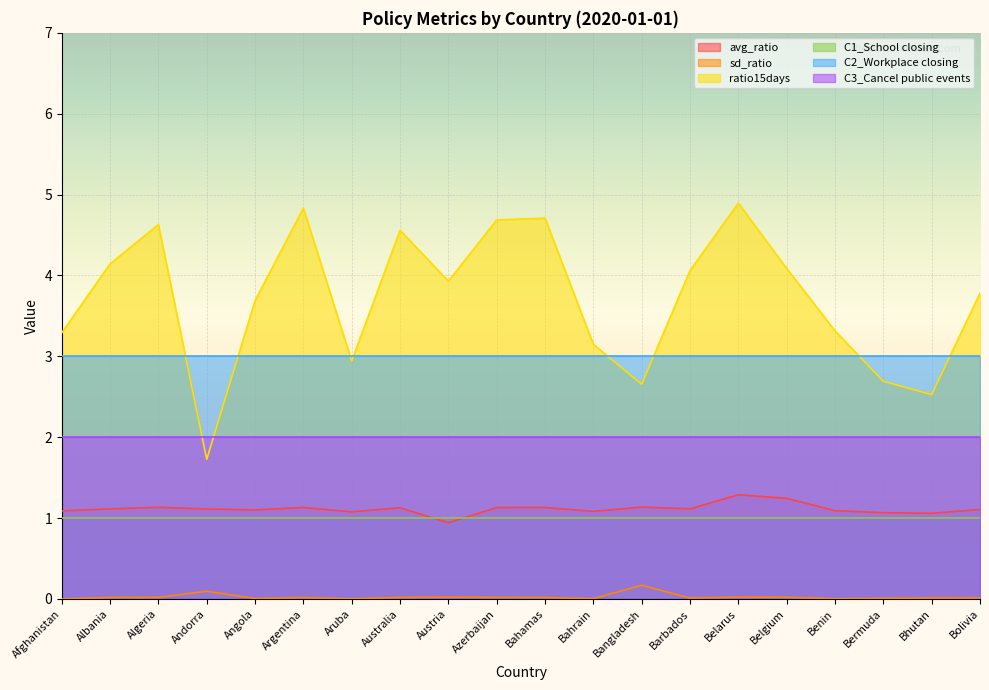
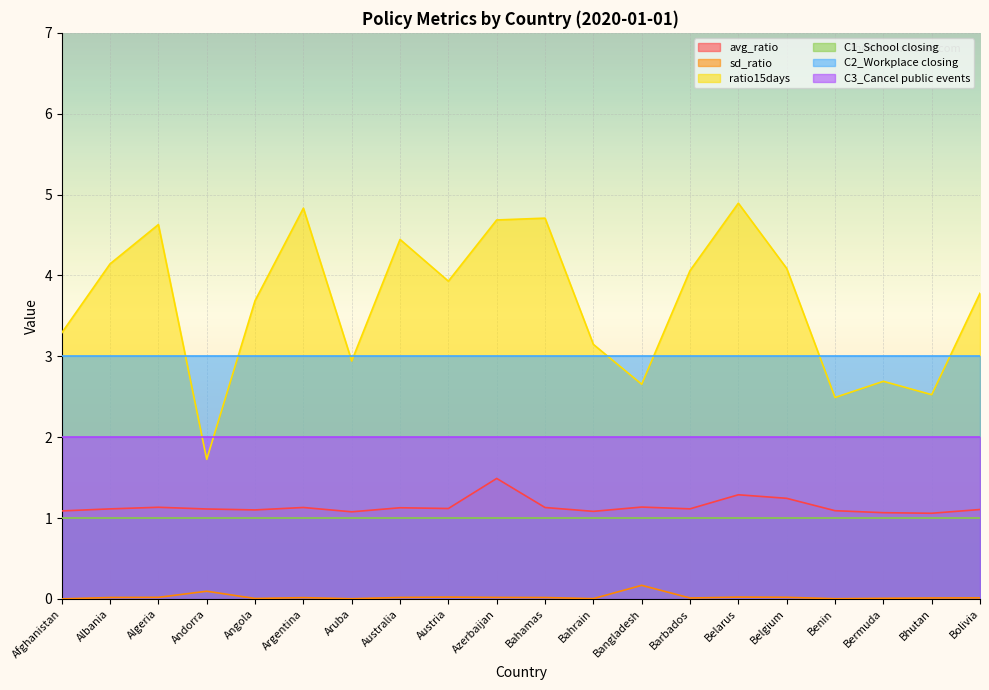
  {
    "avg_ratio": {
      "Afghanistan": 1.1,
      "Albania": 1.1,
      "Algeria": 1.1,
      "Andorra": 1.1,
      "Angola": 1.1,
      "Argentina": 1.1,
      "Aruba": 1.1,
      "Australia": 1.1,
-     "Austria": 0.9,
-     "Azerbaijan": 1.1,
+     "Austria": 1.1,
+     "Azerbaijan": 1.5,
      "Bahamas": 1.1,
      "Bahrain": 1.1,
      "Bangladesh": 1.1,
      "Barbados": 1.1,
      "Belarus": 1.3,
      "Belgium": 1.2,
      "Benin": 1.1,
      "Bermuda": 1.1,
      "Bhutan": 1.1,
      "Bolivia": 1.1
    },
    "sd_ratio": {
      "Afghanistan": 0.0,
      "Albania": 0.0,
      "Algeria": 0.0,
      "Andorra": 0.1,
      "Angola": 0.0,
      "Argentina": 0.0,
      "Aruba": 0.0,
      "Australia": 0.0,
      "Austria": 0.0,
      "Azerbaijan": 0.0,
      "Bahamas": 0.0,
      "Bahrain": 0.0,
      "Bangladesh": 0.2,
      "Barbados": 0.0,
      "Belarus": 0.0,
      "Belgium": 0.0,
      "Benin": 0.0,
      "Bermuda": 0.0,
      "Bhutan": 0.0,
      "Bolivia": 0.0
    },
    "ratio15days": {
      "Afghanistan": 3.3,
      "Albania": 4.1,
      "Algeria": 4.6,
      "Andorra": 1.7,
      "Angola": 3.7,
      "Argentina": 4.8,
      "Aruba": 2.9,
-     "Australia": 4.6,
+     "Australia": 4.4,
      "Austria": 3.9,
      "Azerbaijan": 4.7,
      "Bahamas": 4.7,
      "Bahrain": 3.1,
      "Bangladesh": 2.7,
      "Barbados": 4.1,
      "Belarus": 4.9,
      "Belgium": 4.1,
-     "Benin": 3.3,
+     "Benin": 2.5,
      "Bermuda": 2.7,
      "Bhutan": 2.5,
      "Bolivia": 3.8
    },
    "C1_School closing": {
      "Afghanistan": 1.0,
      "Albania": 1.0,
      "Algeria": 1.0,
      "Andorra": 1.0,
      "Angola": 1.0,
      "Argentina": 1.0,
      "Aruba": 1.0,
      "Australia": 1.0,
      "Austria": 1.0,
      "Azerbaijan": 1.0,
      "Bahamas": 1.0,
      "Bahrain": 1.0,
      "Bangladesh": 1.0,
      "Barbados": 1.0,
      "Belarus": 1.0,
      "Belgium": 1.0,
      "Benin": 1.0,
      "Bermuda": 1.0,
      "Bhutan": 1.0,
      "Bolivia": 1.0
    },
    "C2_Workplace closing": {
      "Afghanistan": 3.0,
      "Albania": 3.0,
      "Algeria": 3.0,
      "Andorra": 3.0,
      "Angola": 3.0,
      "Argentina": 3.0,
      "Aruba": 3.0,
      "Australia": 3.0,
      "Austria": 3.0,
      "Azerbaijan": 3.0,
      "Bahamas": 3.0,
      "Bahrain": 3.0,
      "Bangladesh": 3.0,
      "Barbados": 3.0,
      "Belarus": 3.0,
      "Belgium": 3.0,
      "Benin": 3.0,
      "Bermuda": 3.0,
      "Bhutan": 3.0,
      "Bolivia": 3.0
    },
    "C3_Cancel public events": {
      "Afghanistan": 2.0,
      "Albania": 2.0,
      "Algeria": 2.0,
      "Andorra": 2.0,
      "Angola": 2.0,
      "Argentina": 2.0,
      "Aruba": 2.0,
      "Australia": 2.0,
      "Austria": 2.0,
      "Azerbaijan": 2.0,
      "Bahamas": 2.0,
      "Bahrain": 2.0,
      "Bangladesh": 2.0,
      "Barbados": 2.0,
      "Belarus": 2.0,
      "Belgium": 2.0,
      "Benin": 2.0,
      "Bermuda": 2.0,
      "Bhutan": 2.0,
      "Bolivia": 2.0
    }
  }
